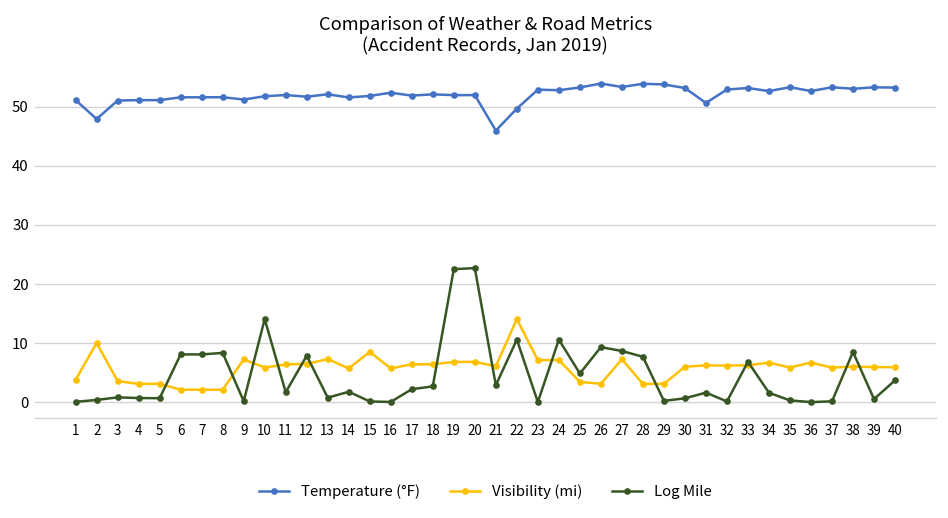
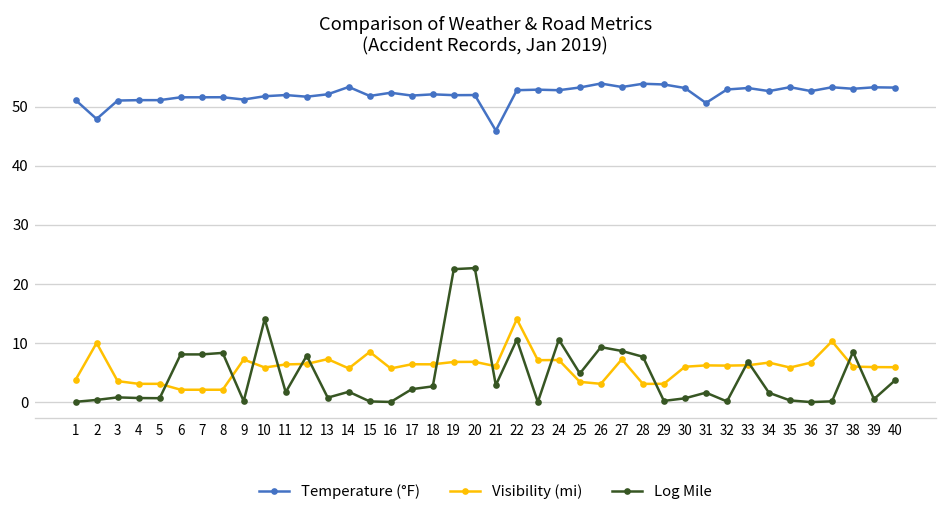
  {
    "Temperature (°F)": {
      "1": 51,
      "2": 48,
      "3": 51,
      "4": 51,
      "5": 51,
      "6": 52,
      "7": 52,
      "8": 52,
      "9": 51,
      "10": 52,
      "11": 52,
      "12": 52,
      "13": 52,
-     "14": 52,
+     "14": 53,
      "15": 52,
      "16": 52,
      "17": 52,
      "18": 52,
      "19": 52,
      "20": 52,
      "21": 46,
-     "22": 50,
+     "22": 53,
      "23": 53,
      "24": 53,
      "25": 53,
      "26": 54,
      "27": 53,
      "28": 54,
      "29": 54,
      "30": 53,
      "31": 51,
      "32": 53,
      "33": 53,
      "34": 53,
      "35": 53,
      "36": 53,
      "37": 53,
      "38": 53,
      "39": 53,
      "40": 53
    },
    "Visibility (mi)": {
      "1": 4,
      "2": 10,
      "3": 4,
      "4": 3,
      "5": 3,
      "6": 2,
      "7": 2,
      "8": 2,
      "9": 7,
      "10": 6,
      "11": 6,
      "12": 6,
      "13": 7,
      "14": 6,
      "15": 8,
      "16": 6,
      "17": 6,
      "18": 6,
      "19": 7,
      "20": 7,
      "21": 6,
      "22": 14,
      "23": 7,
      "24": 7,
      "25": 3,
      "26": 3,
      "27": 7,
      "28": 3,
      "29": 3,
      "30": 6,
      "31": 6,
      "32": 6,
      "33": 6,
      "34": 7,
      "35": 6,
      "36": 7,
-     "37": 6,
+     "37": 10,
      "38": 6,
      "39": 6,
      "40": 6
    },
    "Log Mile": {
      "1": 0,
      "2": 0,
      "3": 1,
      "4": 1,
      "5": 1,
      "6": 8,
      "7": 8,
      "8": 8,
      "9": 0,
      "10": 14,
      "11": 2,
      "12": 8,
      "13": 1,
      "14": 2,
      "15": 0,
      "16": 0,
      "17": 2,
      "18": 3,
      "19": 22,
      "20": 23,
      "21": 3,
      "22": 11,
      "23": 0,
      "24": 11,
      "25": 5,
      "26": 9,
      "27": 9,
      "28": 8,
      "29": 0,
      "30": 1,
      "31": 2,
      "32": 0,
      "33": 7,
      "34": 2,
      "35": 0,
      "36": 0,
      "37": 0,
      "38": 8,
      "39": 1,
      "40": 4
    }
  }
